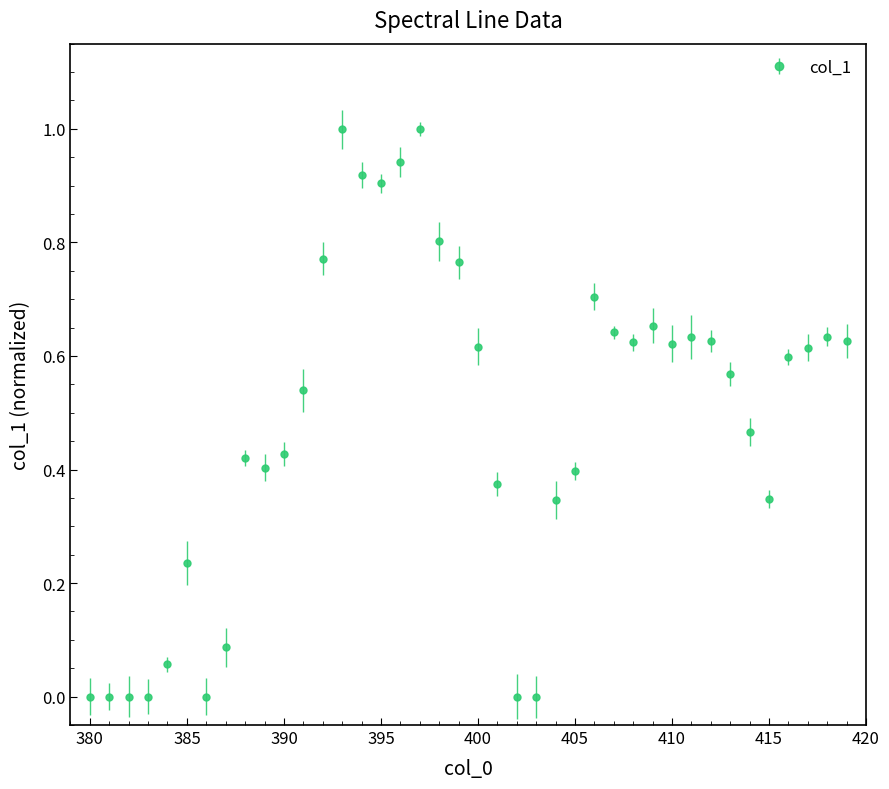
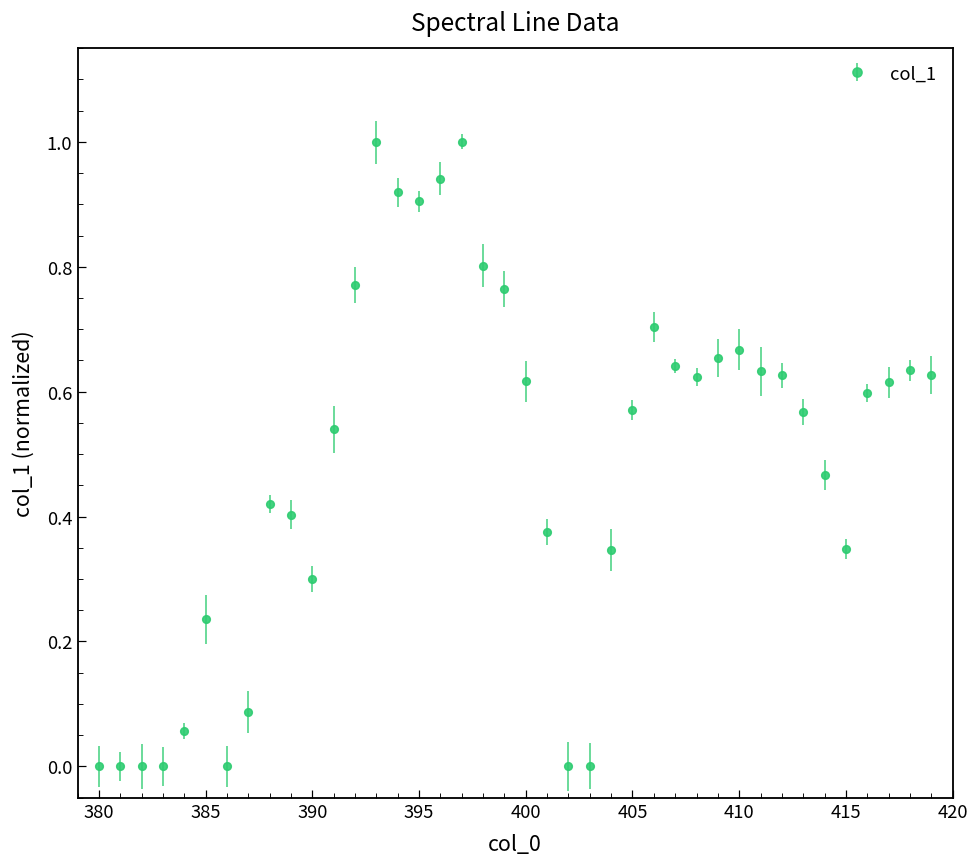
  {
    "380": 0.00,
    "385": 0.24,
-   "390": 0.43,
+   "390": 0.30,
    "395": 0.90,
    "400": 0.62,
-   "405": 0.40,
-   "410": 0.62,
+   "405": 0.57,
+   "410": 0.67,
    "415": 0.35
  }
